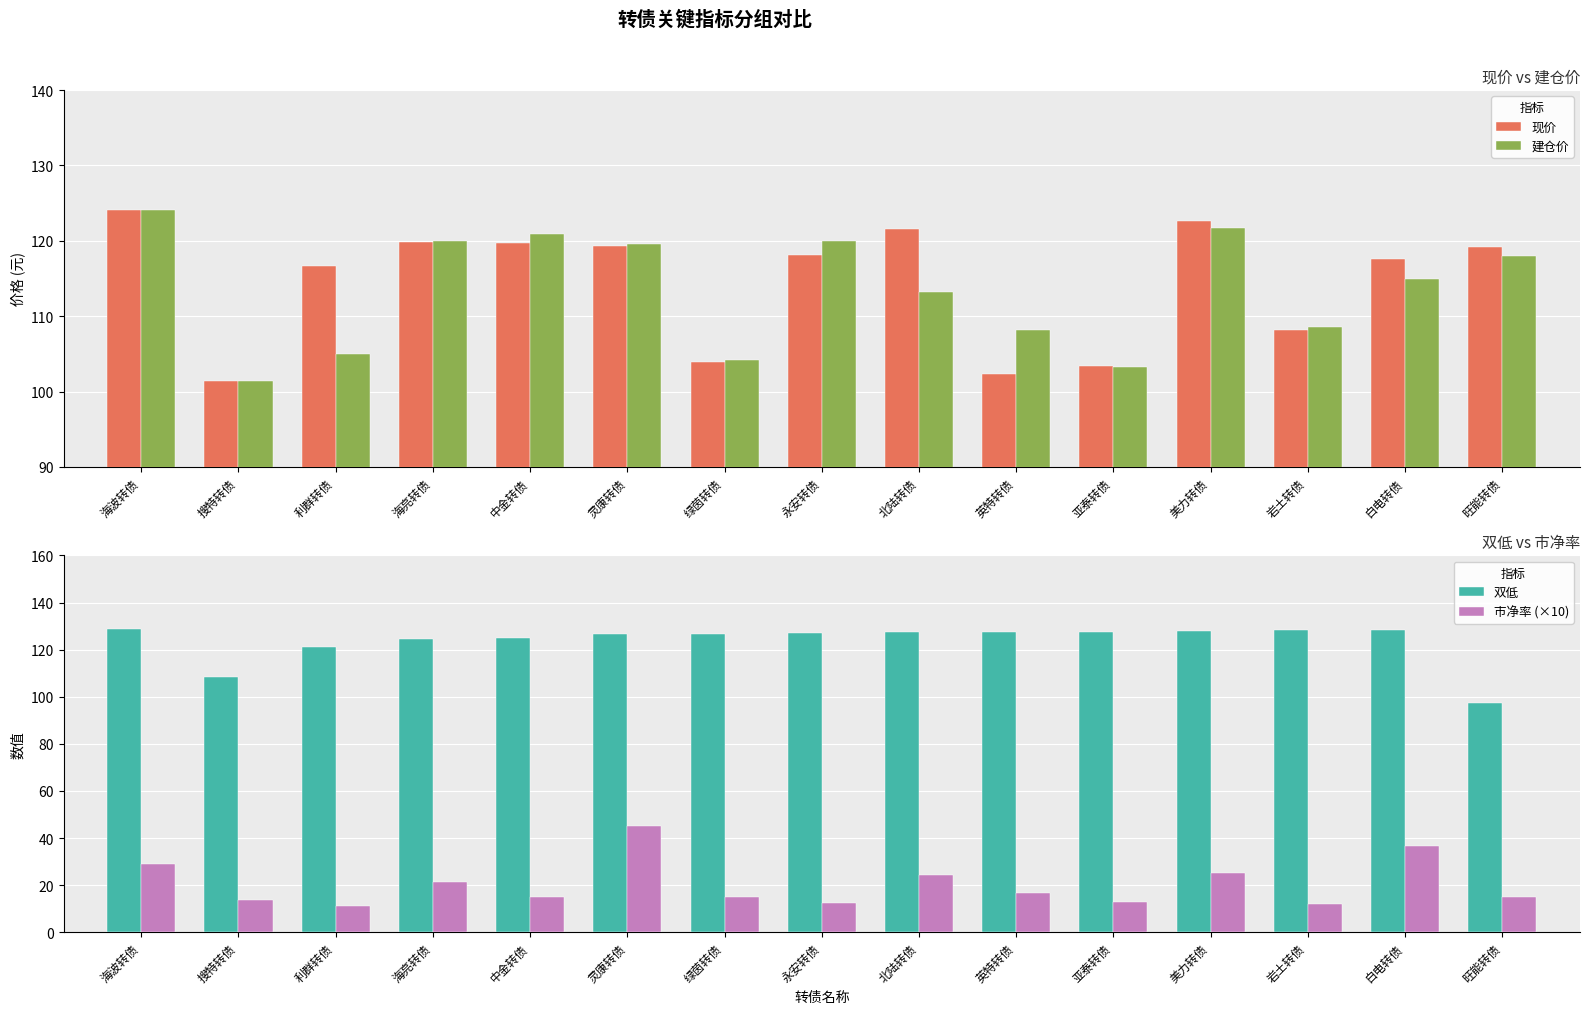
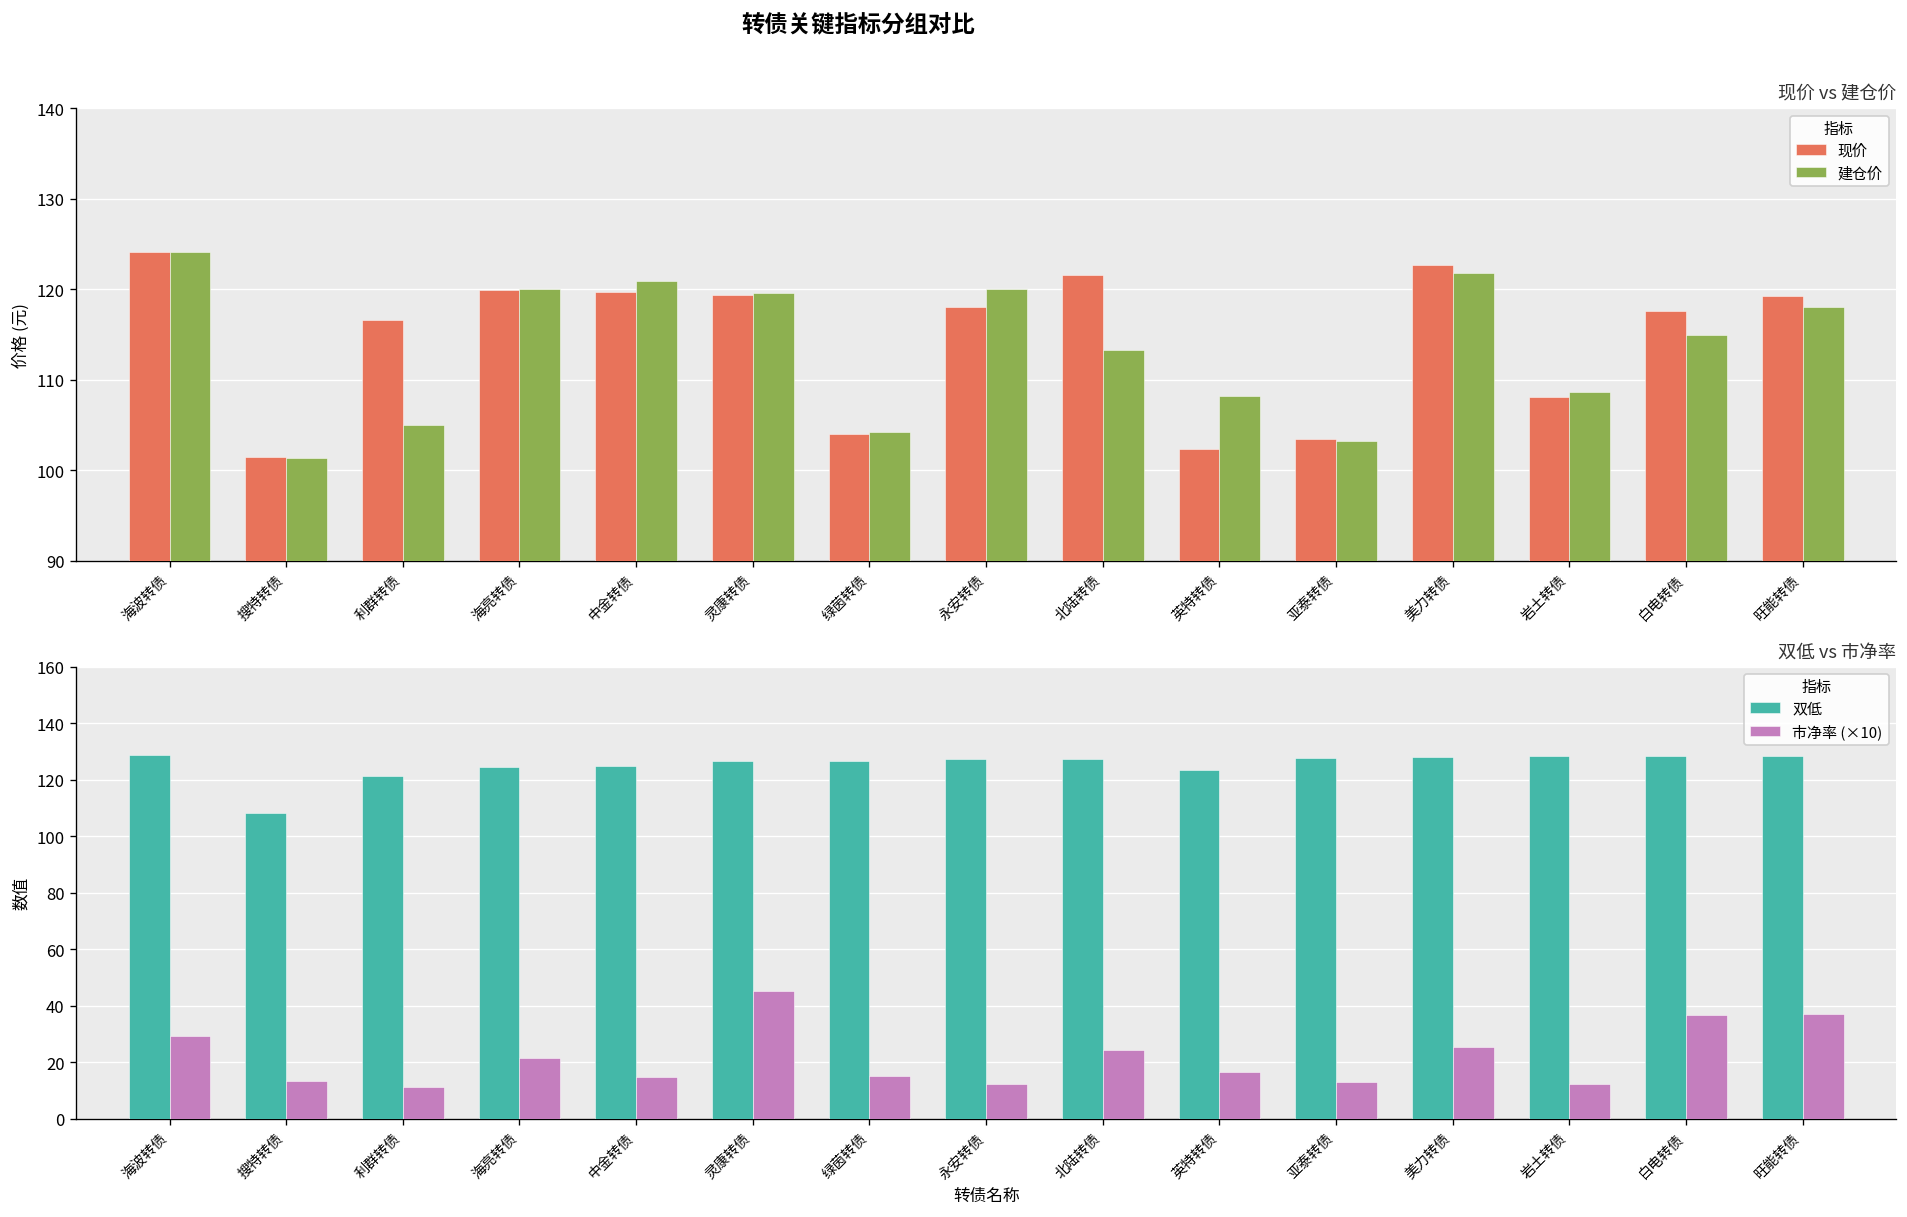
  {
    "现价 vs 建仓价": {
      "现价": {
        "海波转债": 124,
        "搜特转债": 101,
        "利群转债": 117,
        "海亮转债": 120,
        "中金转债": 120,
        "灵康转债": 119,
        "绿茵转债": 104,
        "永安转债": 118,
        "北陆转债": 122,
        "英特转债": 102,
        "亚泰转债": 103,
        "美力转债": 123,
        "岩土转债": 108,
        "白电转债": 118,
        "旺能转债": 119
      },
      "建仓价": {
        "海波转债": 124,
        "搜特转债": 101,
        "利群转债": 105,
        "海亮转债": 120,
        "中金转债": 121,
        "灵康转债": 120,
        "绿茵转债": 104,
        "永安转债": 120,
        "北陆转债": 113,
        "英特转债": 108,
        "亚泰转债": 103,
        "美力转债": 122,
        "岩土转债": 109,
        "白电转债": 115,
        "旺能转债": 118
      }
    },
    "双低 vs 市净率": {
      "双低": {
        "海波转债": 129,
        "搜特转债": 108,
        "利群转债": 121,
        "海亮转债": 124,
        "中金转债": 125,
        "灵康转债": 127,
        "绿茵转债": 127,
        "永安转债": 127,
        "北陆转债": 127,
-       "英特转债": 128,
+       "英特转债": 124,
        "亚泰转债": 128,
        "美力转债": 128,
        "岩土转债": 128,
        "白电转债": 128,
-       "旺能转债": 97
+       "旺能转债": 128
      },
      "市净率 (×10)": {
        "海波转债": 29,
        "搜特转债": 14,
        "利群转债": 11,
        "海亮转债": 22,
        "中金转债": 15,
        "灵康转债": 45,
        "绿茵转债": 15,
        "永安转债": 12,
        "北陆转债": 25,
        "英特转债": 17,
        "亚泰转债": 13,
        "美力转债": 25,
        "岩土转债": 12,
        "白电转债": 37,
-       "旺能转债": 15
+       "旺能转债": 37
      }
    }
  }
